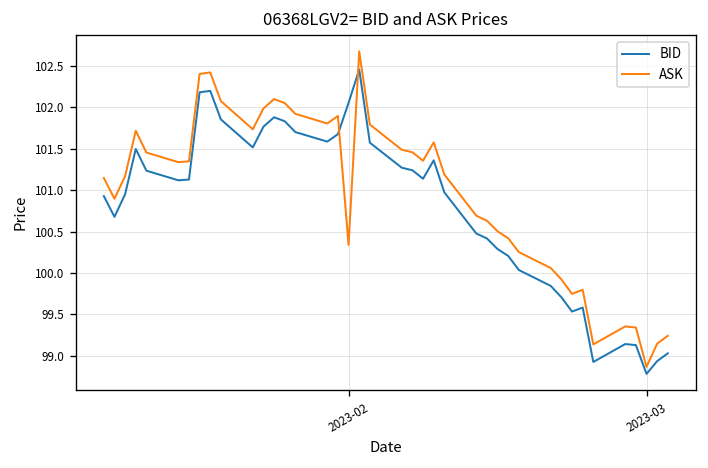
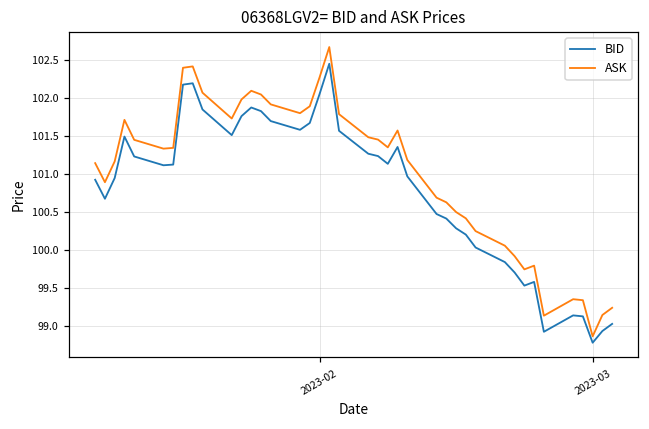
  {
    "BID": {
      "2023-02": 102.1,
      "2023-03": 98.8
    },
    "ASK": {
-     "2023-02": 100.3,
+     "2023-02": 102.3,
      "2023-03": 98.9
    }
  }
